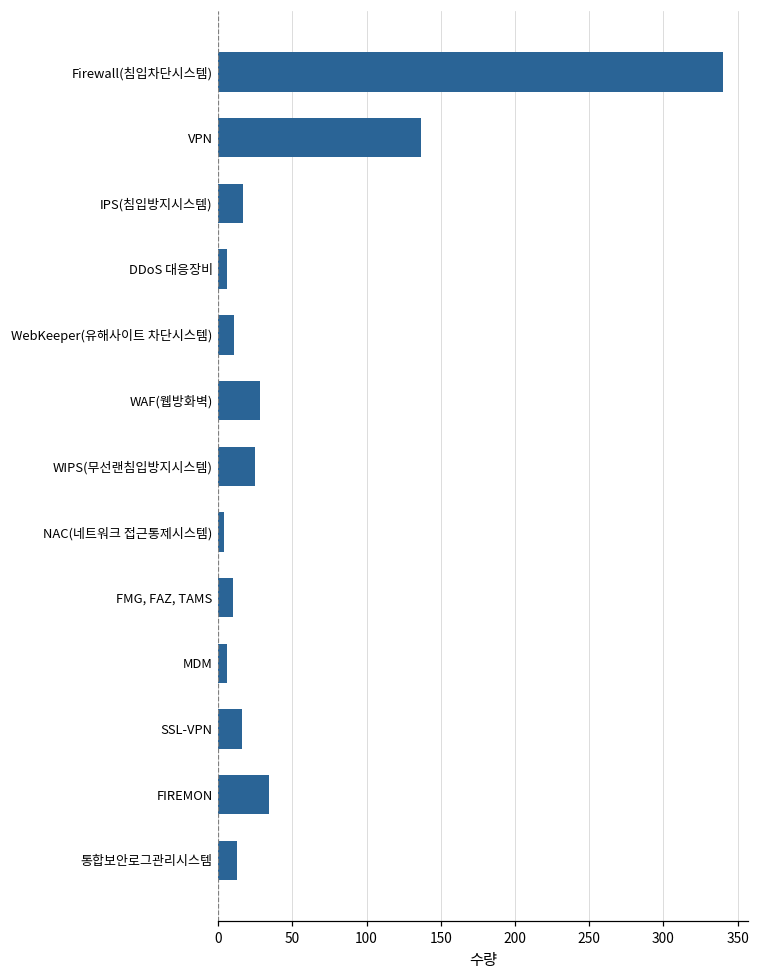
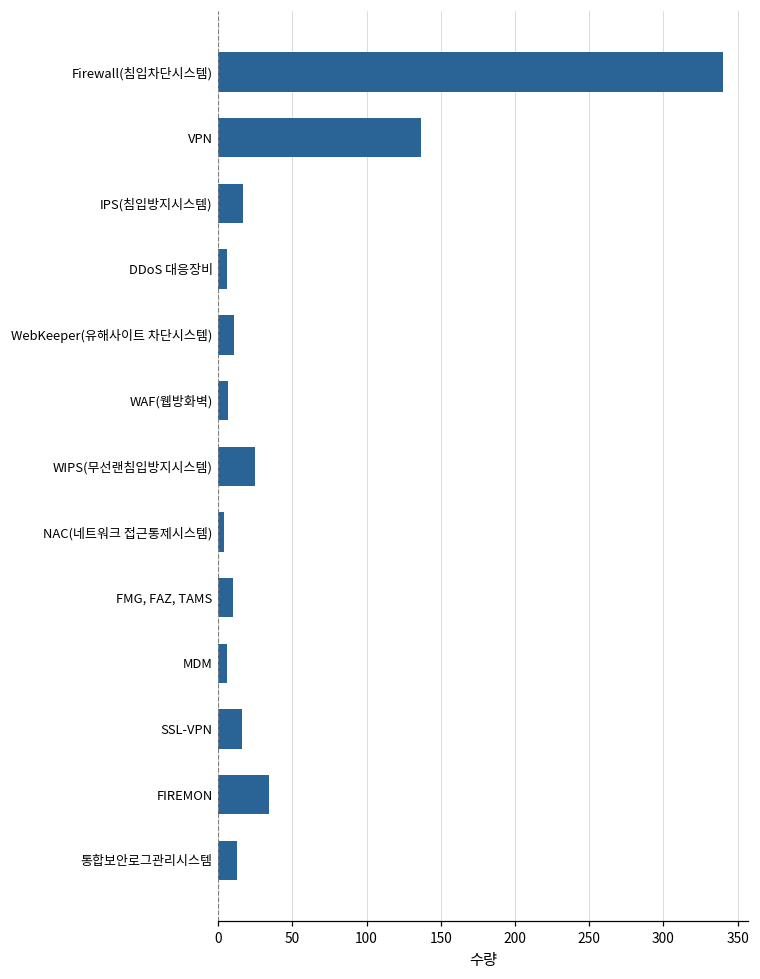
  {
    "Firewall(침입차단시스템)": 340,
    "VPN": 137,
    "IPS(침입방지시스템)": 17,
    "DDoS 대응장비": 6,
    "WebKeeper(유해사이트 차단시스템)": 11,
-   "WAF(웹방화벽)": 28,
+   "WAF(웹방화벽)": 7,
    "WIPS(무선랜침입방지시스템)": 25,
    "NAC(네트워크 접근통제시스템)": 4,
    "FMG, FAZ, TAMS": 10,
    "MDM": 6,
    "SSL-VPN": 16,
    "FIREMON": 34,
    "통합보안로그관리시스템": 13
  }
